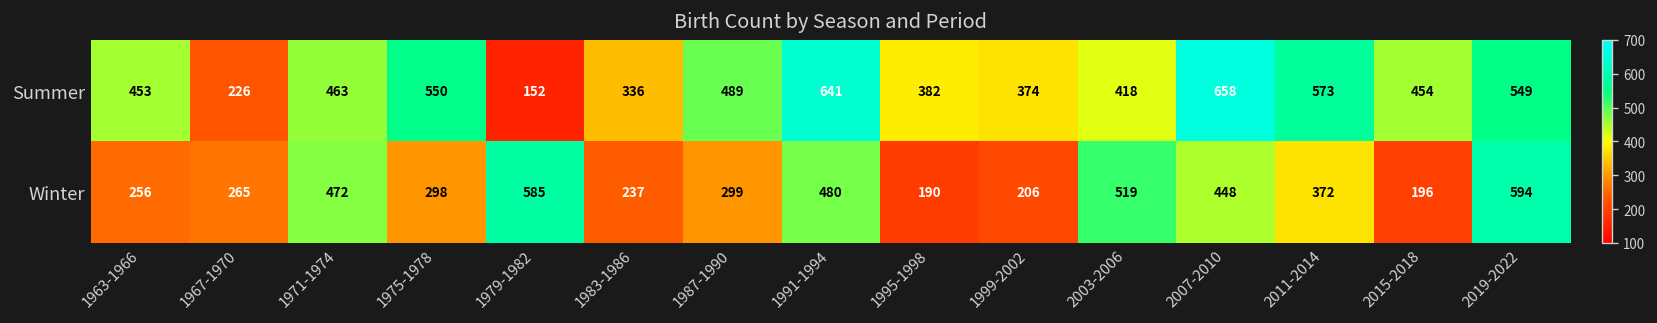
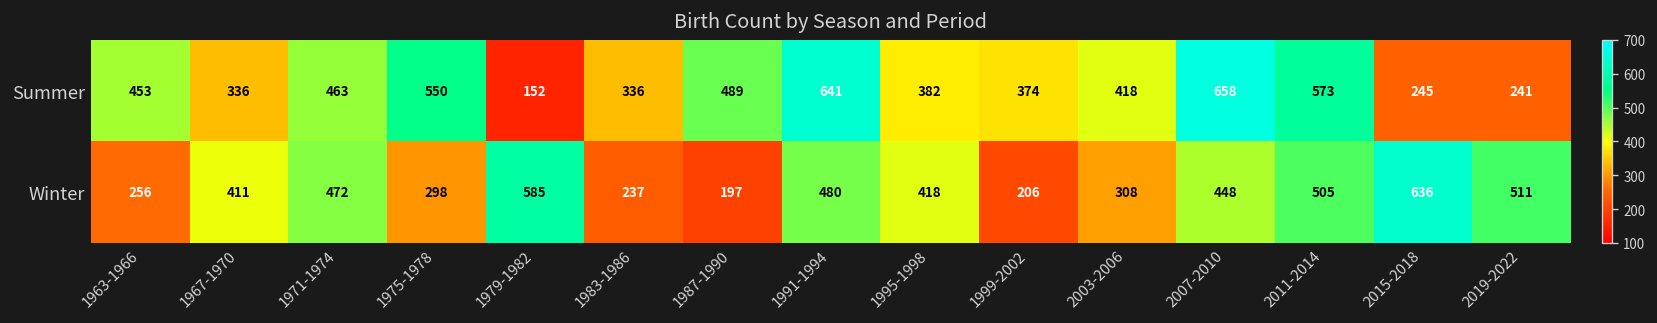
  {
    "Summer": {
      "1963-1966": 453,
-     "1967-1970": 226,
+     "1967-1970": 336,
      "1971-1974": 463,
      "1975-1978": 550,
      "1979-1982": 152,
      "1983-1986": 336,
      "1987-1990": 489,
      "1991-1994": 641,
      "1995-1998": 382,
      "1999-2002": 374,
      "2003-2006": 418,
      "2007-2010": 658,
      "2011-2014": 573,
-     "2015-2018": 454,
-     "2019-2022": 549
+     "2015-2018": 245,
+     "2019-2022": 241
    },
    "Winter": {
      "1963-1966": 256,
-     "1967-1970": 265,
+     "1967-1970": 411,
      "1971-1974": 472,
      "1975-1978": 298,
      "1979-1982": 585,
      "1983-1986": 237,
-     "1987-1990": 299,
+     "1987-1990": 197,
      "1991-1994": 480,
-     "1995-1998": 190,
+     "1995-1998": 418,
      "1999-2002": 206,
-     "2003-2006": 519,
+     "2003-2006": 308,
      "2007-2010": 448,
-     "2011-2014": 372,
-     "2015-2018": 196,
-     "2019-2022": 594
+     "2011-2014": 505,
+     "2015-2018": 636,
+     "2019-2022": 511
    }
  }
